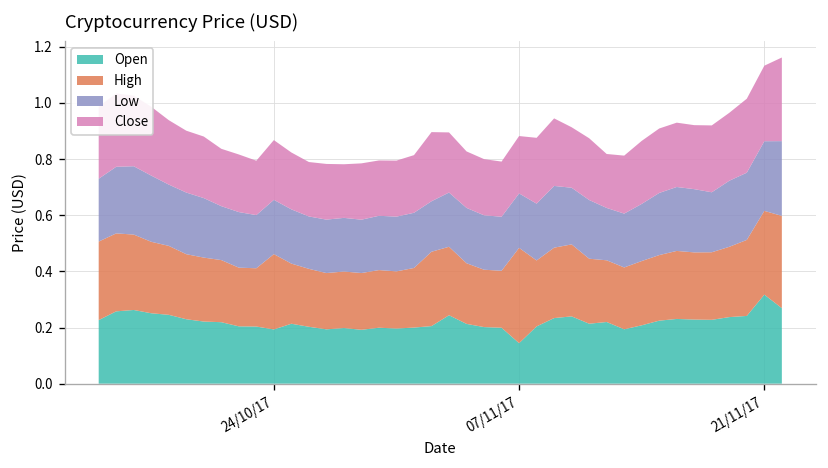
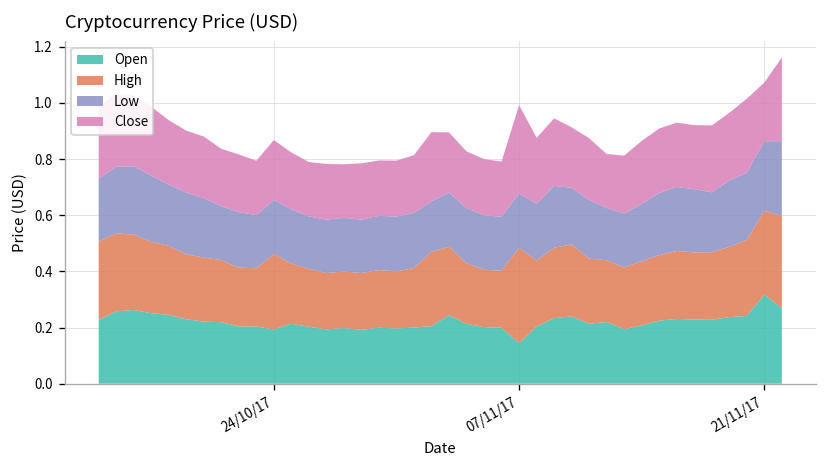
  {
    "Open": {
      "24/10/17": 0.19,
      "07/11/17": 0.14,
      "21/11/17": 0.32
    },
    "High": {
      "24/10/17": 0.27,
      "07/11/17": 0.34,
      "21/11/17": 0.30
    },
    "Low": {
      "24/10/17": 0.19,
      "07/11/17": 0.19,
      "21/11/17": 0.25
    },
    "Close": {
      "24/10/17": 0.21,
-     "07/11/17": 0.20,
-     "21/11/17": 0.27
+     "07/11/17": 0.31,
+     "21/11/17": 0.21
    }
  }
